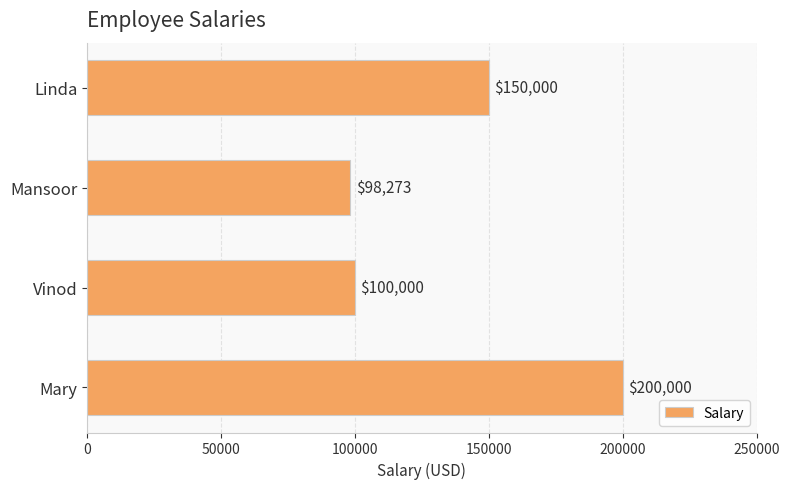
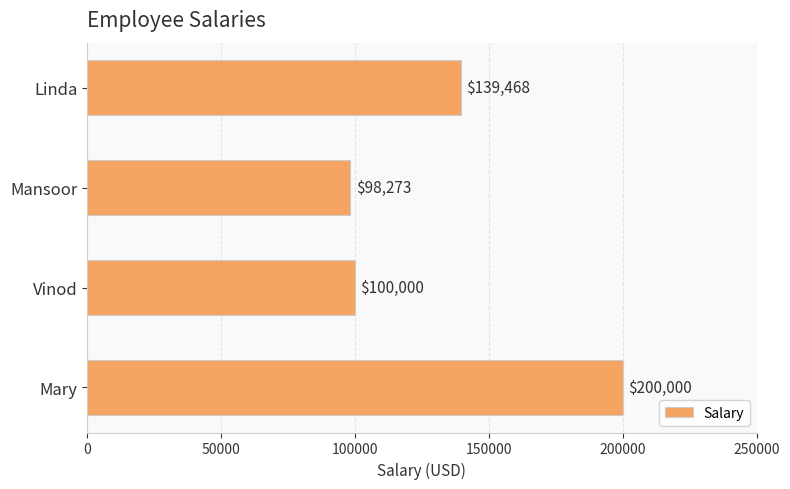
  {
-   "Linda": "$150,000",
+   "Linda": "$139,468",
    "Mansoor": "$98,273",
    "Vinod": "$100,000",
    "Mary": "$200,000"
  }
